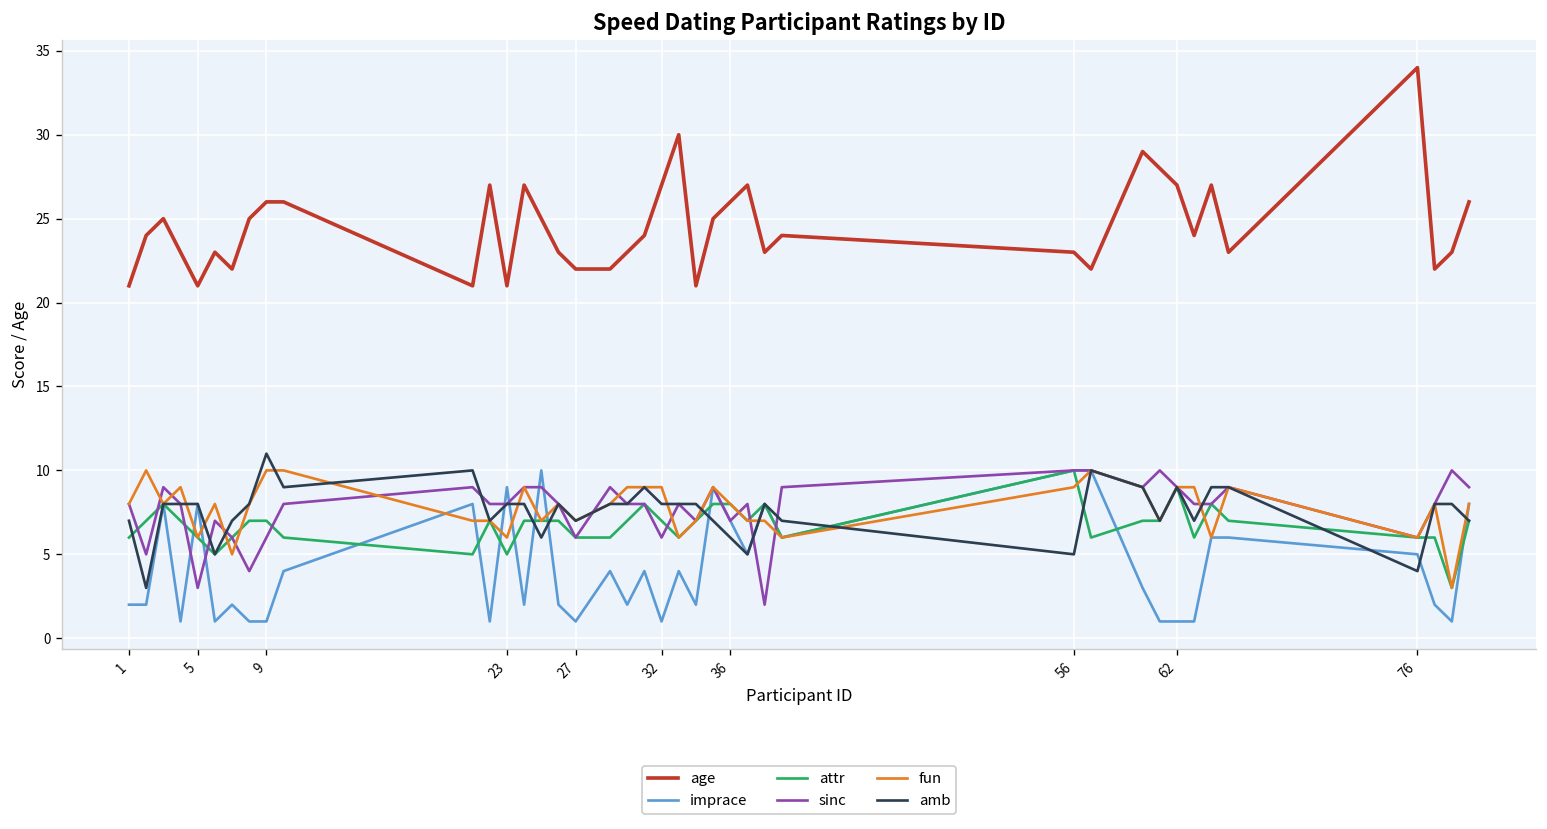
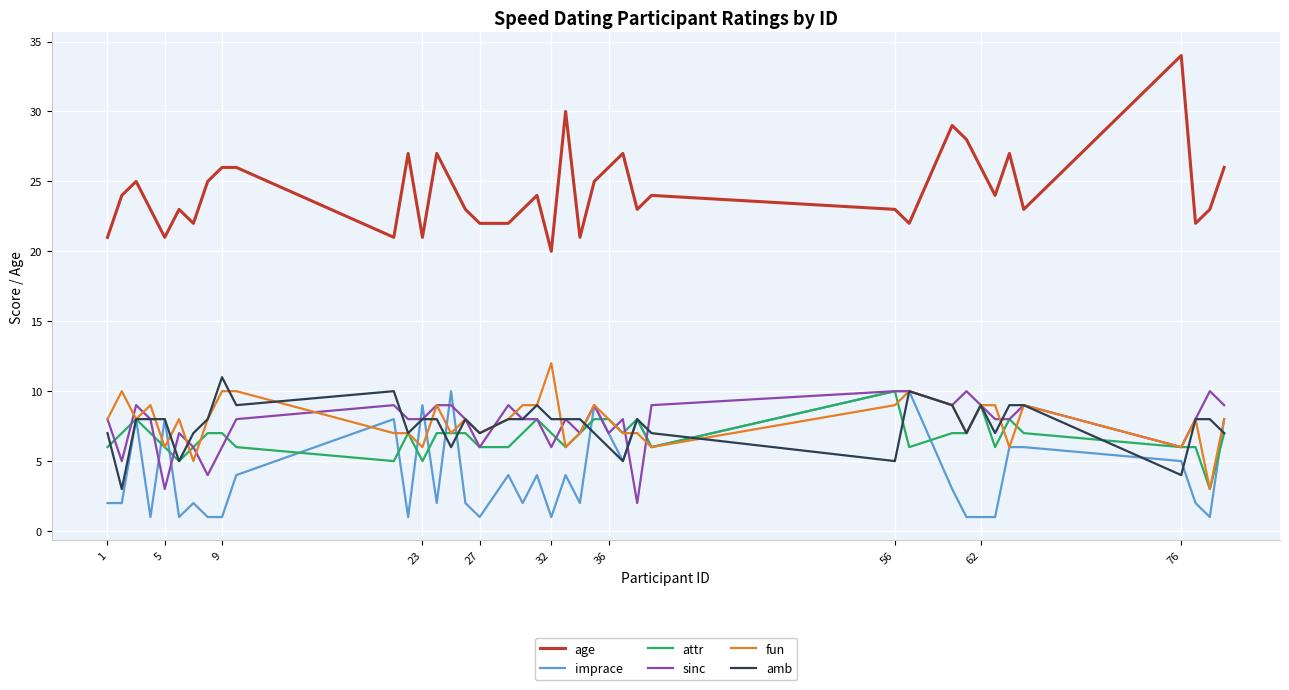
  {
    "age": {
      "1": 21,
      "5": 21,
      "9": 26,
      "23": 21,
      "27": 22,
-     "32": 27,
+     "32": 20,
      "36": 26,
      "56": 23,
-     "62": 27,
+     "62": 26,
      "76": 34
    },
    "imprace": {
      "1": 2,
      "9": 1,
      "23": 9,
      "27": 1,
      "32": 1,
      "62": 1,
      "76": 5
    },
    "attr": {
      "1": 6,
      "9": 7,
      "23": 5,
      "32": 7
    },
    "sinc": {
      "5": 3,
      "9": 6,
      "32": 6
    },
    "fun": {
      "9": 10,
      "23": 6,
-     "32": 9,
+     "32": 12,
      "56": 9
    },
    "amb": {
      "1": 7,
      "9": 11,
      "32": 8,
      "36": 6,
      "56": 5,
      "76": 4
    }
  }
